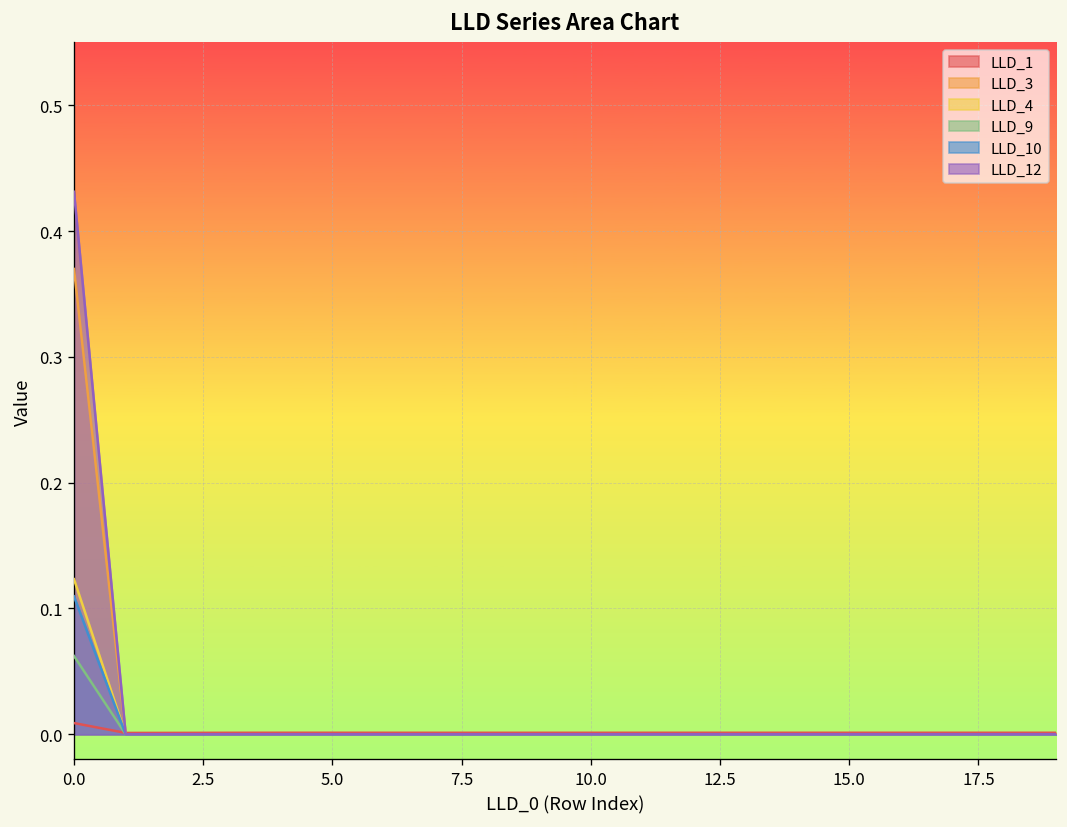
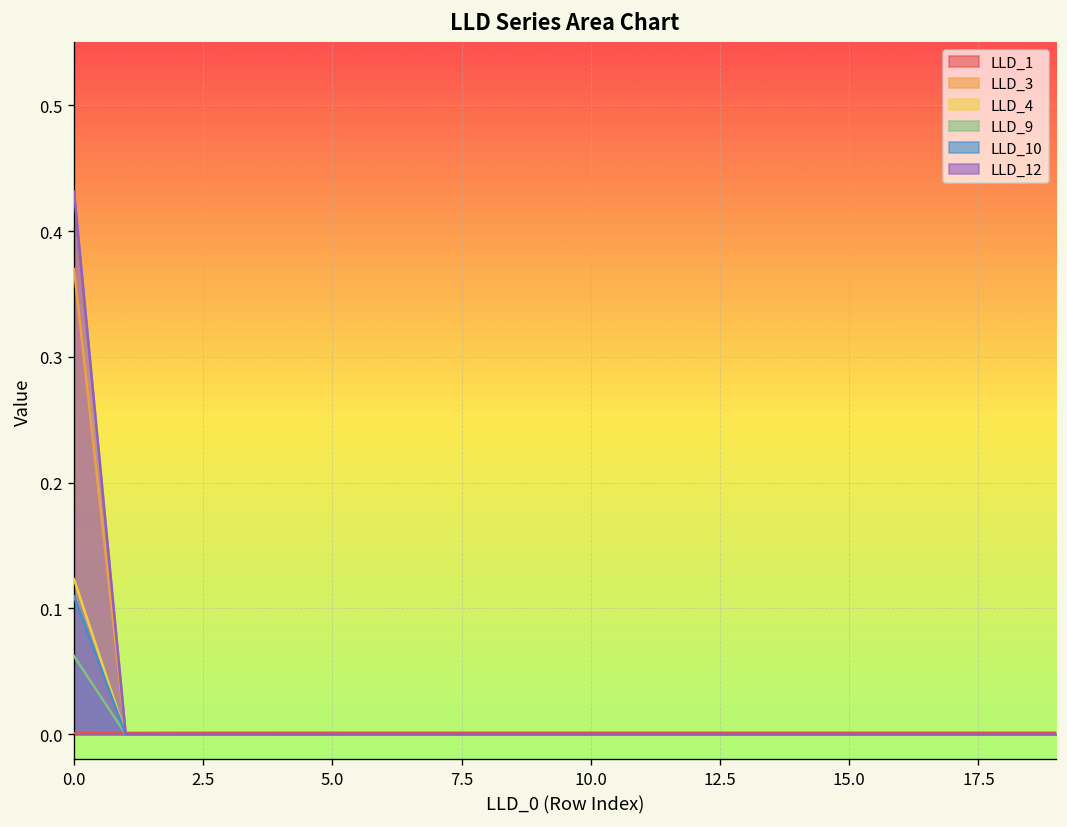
  {
    "LLD_1": {
-     "0.0": 0.009
+     "0.0": 0.001
    },
    "LLD_9": {
      "0.0": 0.062
    },
    "LLD_10": {
      "0.0": 0.110
    },
    "LLD_12": {
      "0.0": 0.431
    }
  }
